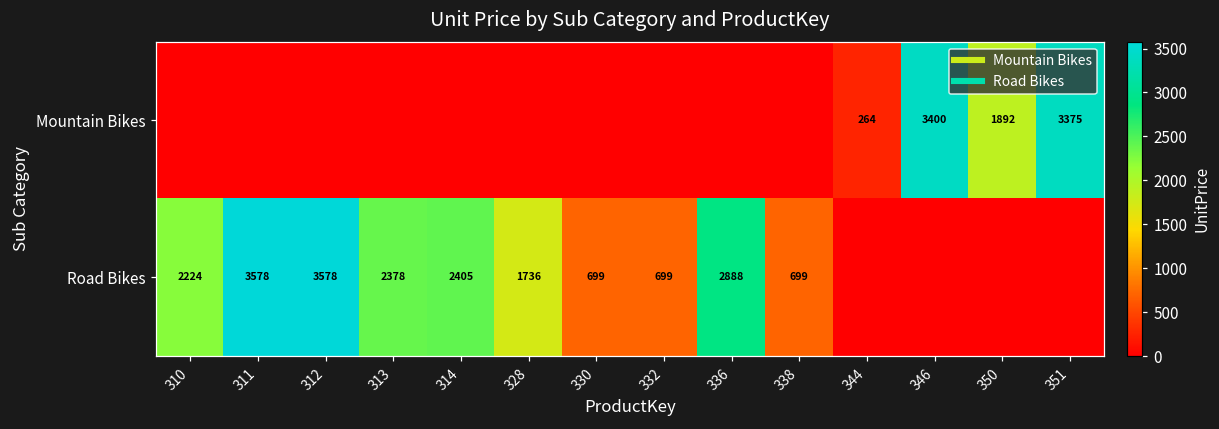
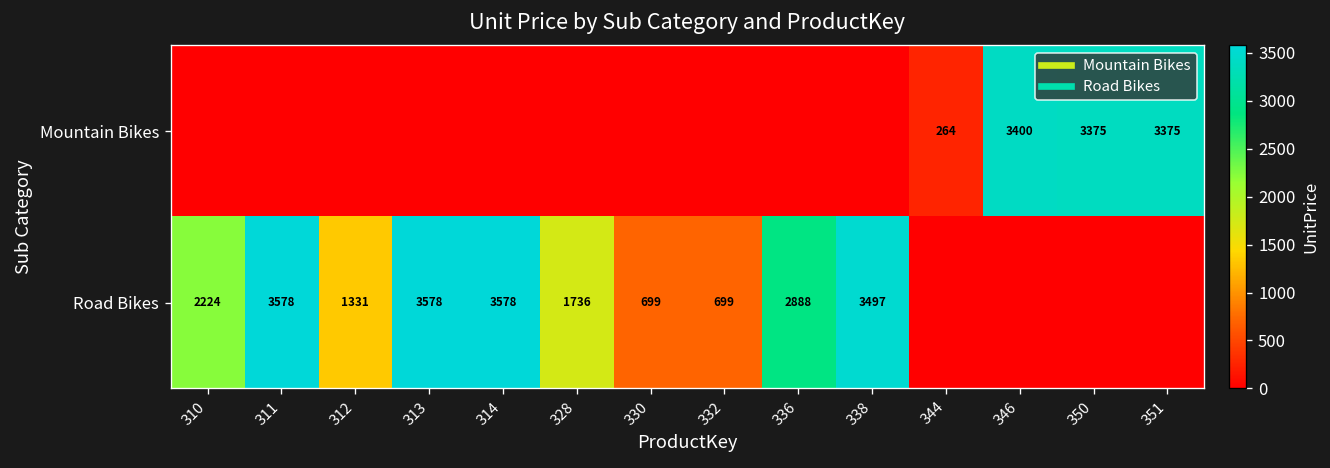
  {
    "Mountain Bikes": {
      "344": 264,
      "346": 3400,
-     "350": 1892,
+     "350": 3375,
      "351": 3375
    },
    "Road Bikes": {
      "310": 2224,
      "311": 3578,
-     "312": 3578,
-     "313": 2378,
-     "314": 2405,
+     "312": 1331,
+     "313": 3578,
+     "314": 3578,
      "328": 1736,
      "330": 699,
      "332": 699,
      "336": 2888,
-     "338": 699
+     "338": 3497
    }
  }
